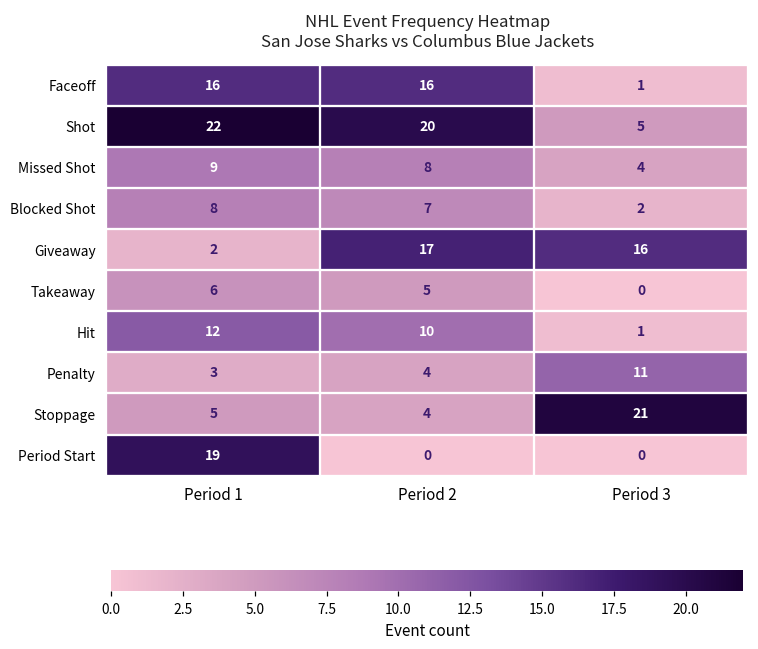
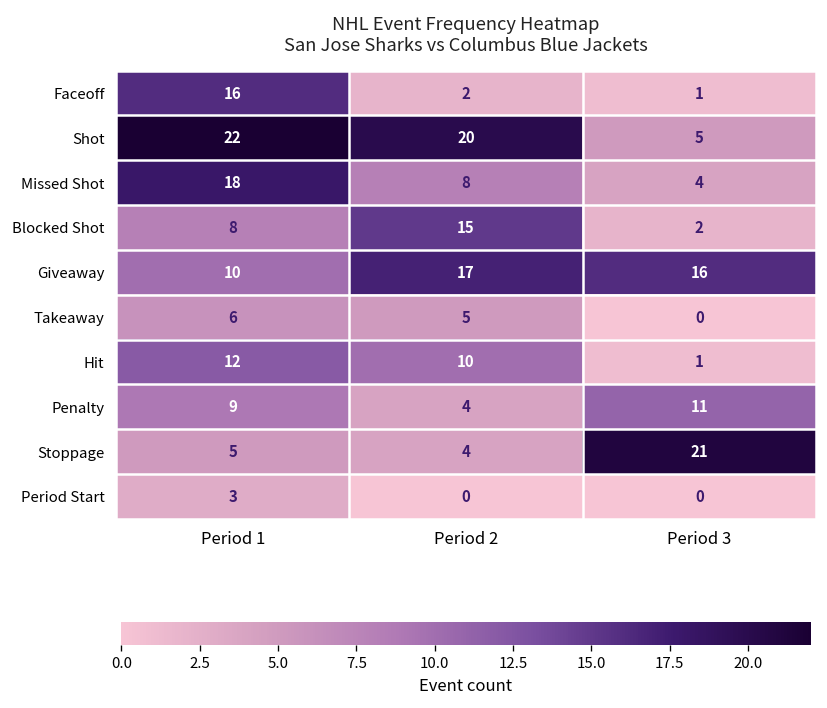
  {
    "Faceoff": {
      "Period 1": 16,
-     "Period 2": 16,
+     "Period 2": 2,
      "Period 3": 1
    },
    "Shot": {
      "Period 1": 22,
      "Period 2": 20,
      "Period 3": 5
    },
    "Missed Shot": {
-     "Period 1": 9,
+     "Period 1": 18,
      "Period 2": 8,
      "Period 3": 4
    },
    "Blocked Shot": {
      "Period 1": 8,
-     "Period 2": 7,
+     "Period 2": 15,
      "Period 3": 2
    },
    "Giveaway": {
-     "Period 1": 2,
+     "Period 1": 10,
      "Period 2": 17,
      "Period 3": 16
    },
    "Takeaway": {
      "Period 1": 6,
      "Period 2": 5,
      "Period 3": 0
    },
    "Hit": {
      "Period 1": 12,
      "Period 2": 10,
      "Period 3": 1
    },
    "Penalty": {
-     "Period 1": 3,
+     "Period 1": 9,
      "Period 2": 4,
      "Period 3": 11
    },
    "Stoppage": {
      "Period 1": 5,
      "Period 2": 4,
      "Period 3": 21
    },
    "Period Start": {
-     "Period 1": 19,
+     "Period 1": 3,
      "Period 2": 0,
      "Period 3": 0
    }
  }
